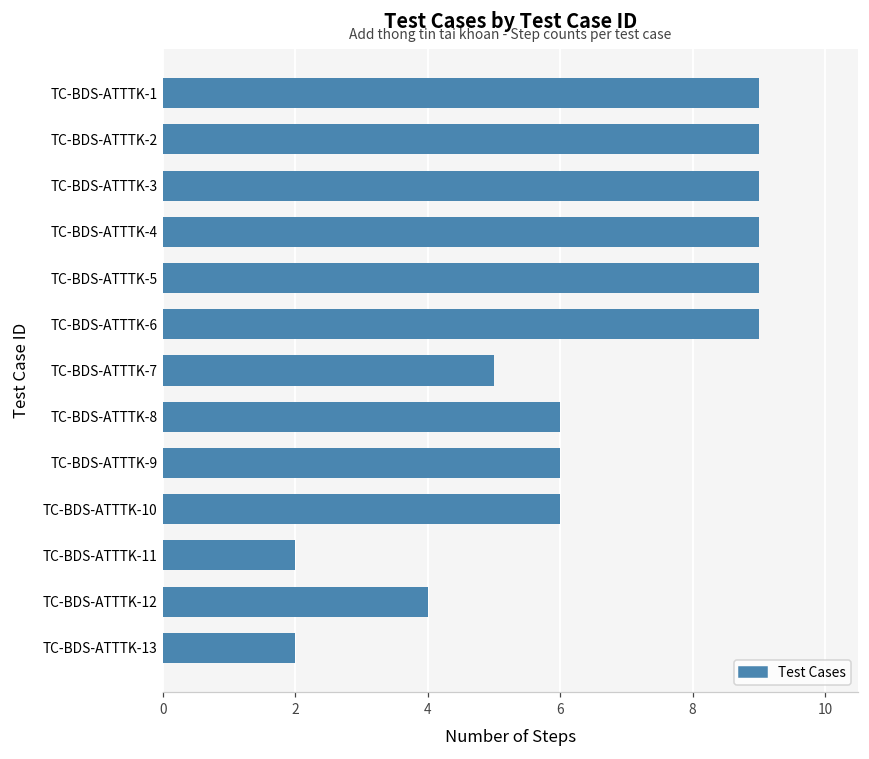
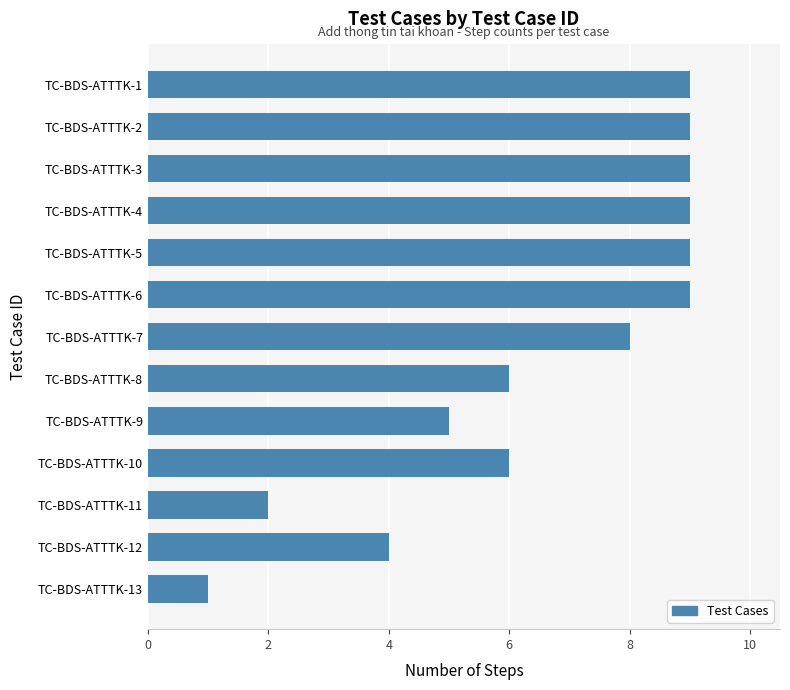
  {
    "TC-BDS-ATTTK-1": 9,
    "TC-BDS-ATTTK-2": 9,
    "TC-BDS-ATTTK-3": 9,
    "TC-BDS-ATTTK-4": 9,
    "TC-BDS-ATTTK-5": 9,
    "TC-BDS-ATTTK-6": 9,
-   "TC-BDS-ATTTK-7": 5,
+   "TC-BDS-ATTTK-7": 8,
    "TC-BDS-ATTTK-8": 6,
-   "TC-BDS-ATTTK-9": 6,
+   "TC-BDS-ATTTK-9": 5,
    "TC-BDS-ATTTK-10": 6,
    "TC-BDS-ATTTK-11": 2,
    "TC-BDS-ATTTK-12": 4,
-   "TC-BDS-ATTTK-13": 2
+   "TC-BDS-ATTTK-13": 1
  }
